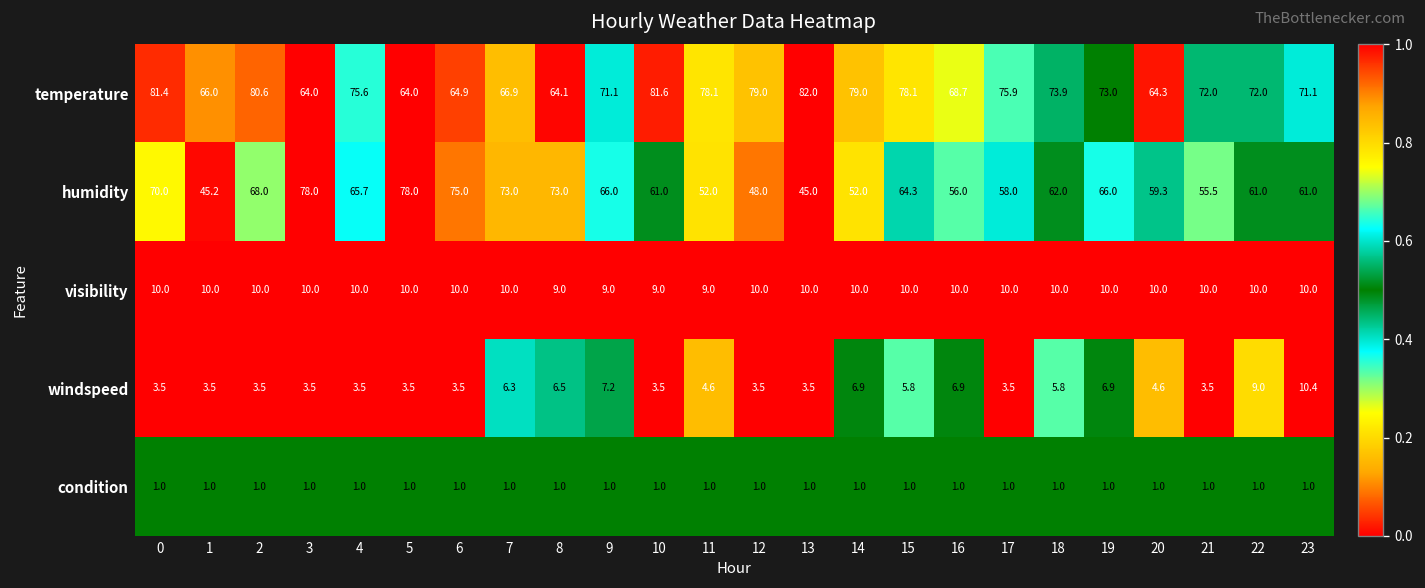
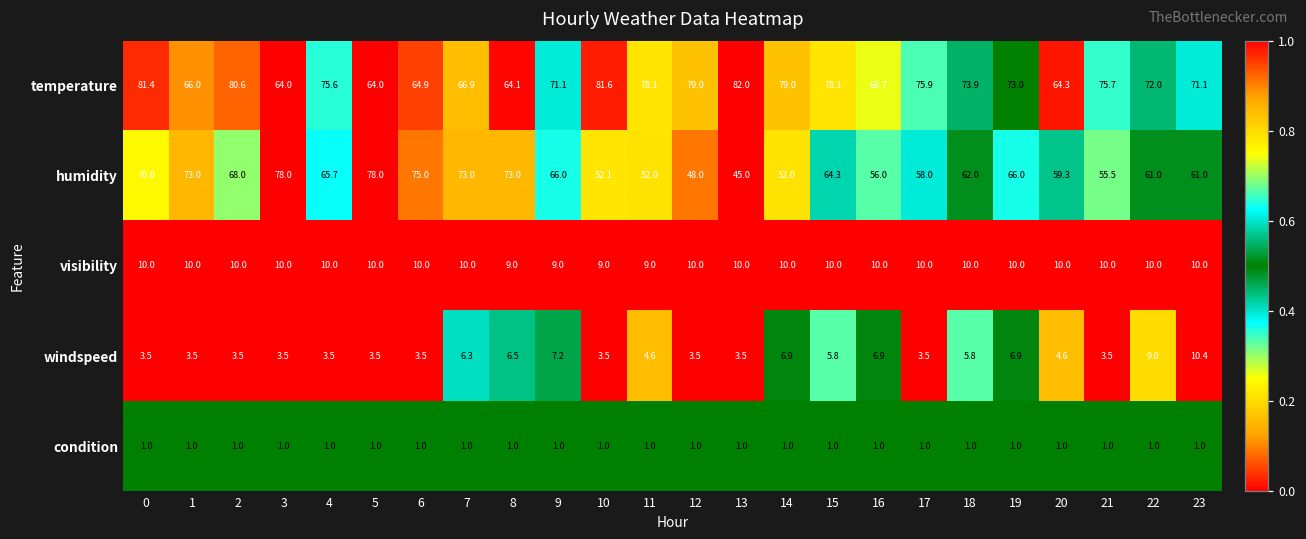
  {
    "temperature": {
      "0": 81.4,
      "1": 66.0,
      "2": 80.6,
      "3": 64.0,
      "4": 75.6,
      "5": 64.0,
      "6": 64.9,
      "7": 66.9,
      "8": 64.1,
      "9": 71.1,
      "10": 81.6,
      "11": 78.1,
      "12": 79.0,
      "13": 82.0,
      "14": 79.0,
      "15": 78.1,
      "16": 68.7,
      "17": 75.9,
      "18": 73.9,
      "19": 73.0,
      "20": 64.3,
-     "21": 72.0,
+     "21": 75.7,
      "22": 72.0,
      "23": 71.1
    },
    "humidity": {
      "0": 70.0,
-     "1": 45.2,
+     "1": 73.0,
      "2": 68.0,
      "3": 78.0,
      "4": 65.7,
      "5": 78.0,
      "6": 75.0,
      "7": 73.0,
      "8": 73.0,
      "9": 66.0,
-     "10": 61.0,
+     "10": 52.1,
      "11": 52.0,
      "12": 48.0,
      "13": 45.0,
      "14": 52.0,
      "15": 64.3,
      "16": 56.0,
      "17": 58.0,
      "18": 62.0,
      "19": 66.0,
      "20": 59.3,
      "21": 55.5,
      "22": 61.0,
      "23": 61.0
    },
    "visibility": {
      "0": 10.0,
      "1": 10.0,
      "2": 10.0,
      "3": 10.0,
      "4": 10.0,
      "5": 10.0,
      "6": 10.0,
      "7": 10.0,
      "8": 9.0,
      "9": 9.0,
      "10": 9.0,
      "11": 9.0,
      "12": 10.0,
      "13": 10.0,
      "14": 10.0,
      "15": 10.0,
      "16": 10.0,
      "17": 10.0,
      "18": 10.0,
      "19": 10.0,
      "20": 10.0,
      "21": 10.0,
      "22": 10.0,
      "23": 10.0
    },
    "windspeed": {
      "0": 3.5,
      "1": 3.5,
      "2": 3.5,
      "3": 3.5,
      "4": 3.5,
      "5": 3.5,
      "6": 3.5,
      "7": 6.3,
      "8": 6.5,
      "9": 7.2,
      "10": 3.5,
      "11": 4.6,
      "12": 3.5,
      "13": 3.5,
      "14": 6.9,
      "15": 5.8,
      "16": 6.9,
      "17": 3.5,
      "18": 5.8,
      "19": 6.9,
      "20": 4.6,
      "21": 3.5,
      "22": 9.0,
      "23": 10.4
    },
    "condition": {
      "0": 1.0,
      "1": 1.0,
      "2": 1.0,
      "3": 1.0,
      "4": 1.0,
      "5": 1.0,
      "6": 1.0,
      "7": 1.0,
      "8": 1.0,
      "9": 1.0,
      "10": 1.0,
      "11": 1.0,
      "12": 1.0,
      "13": 1.0,
      "14": 1.0,
      "15": 1.0,
      "16": 1.0,
      "17": 1.0,
      "18": 1.0,
      "19": 1.0,
      "20": 1.0,
      "21": 1.0,
      "22": 1.0,
      "23": 1.0
    }
  }
